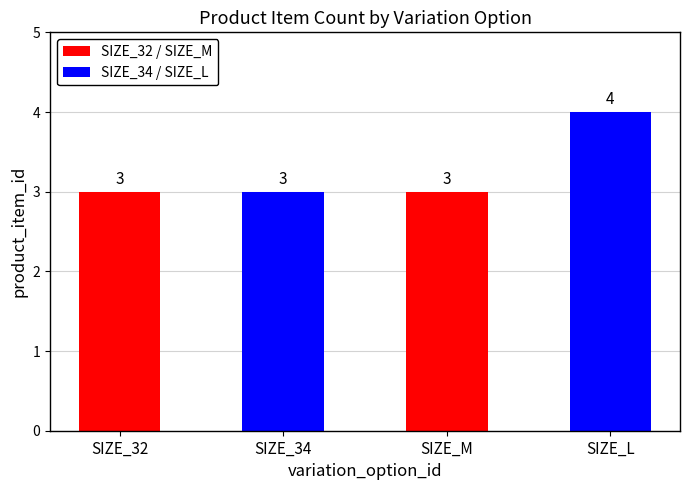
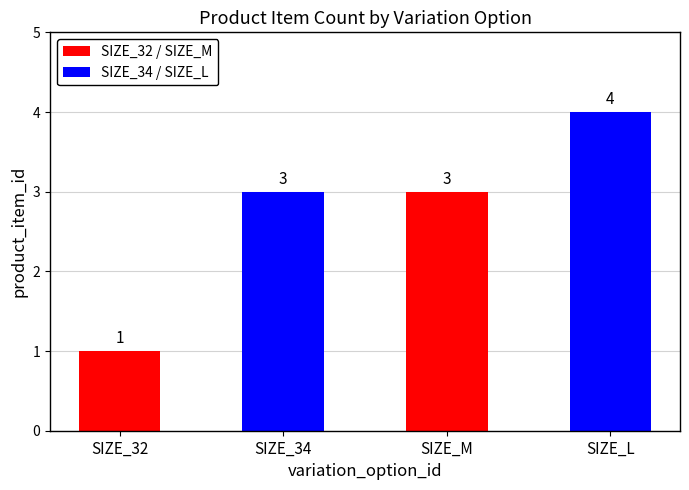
  {
-   "SIZE_32": 3,
+   "SIZE_32": 1,
    "SIZE_34": 3,
    "SIZE_M": 3,
    "SIZE_L": 4
  }
